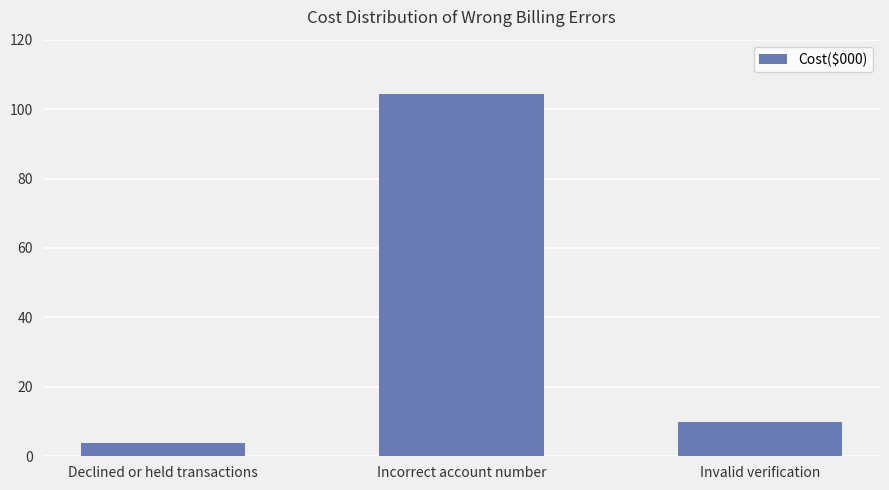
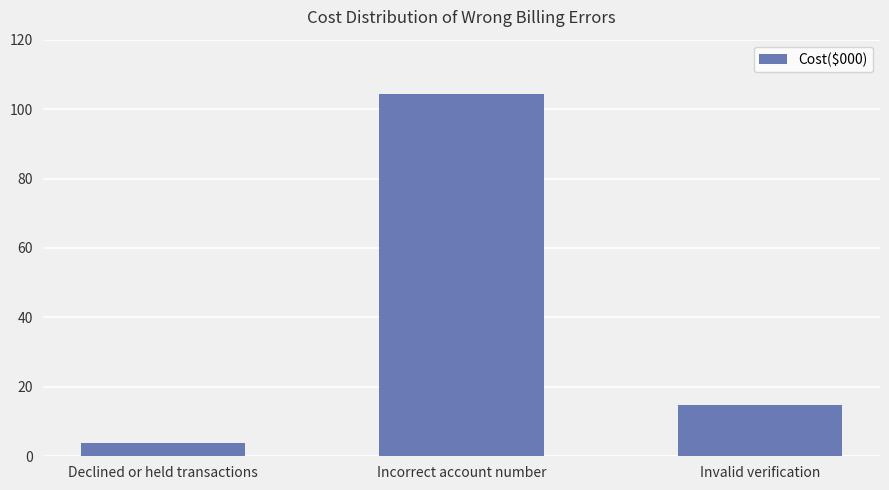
  {
    "Declined or held transactions": 4,
    "Incorrect account number": 104,
-   "Invalid verification": 10
+   "Invalid verification": 15
  }
